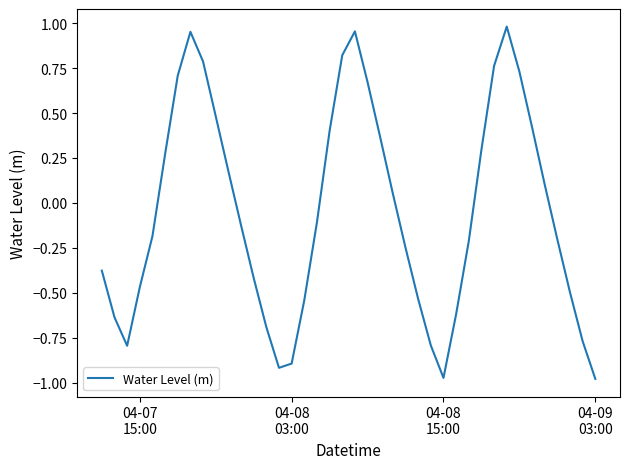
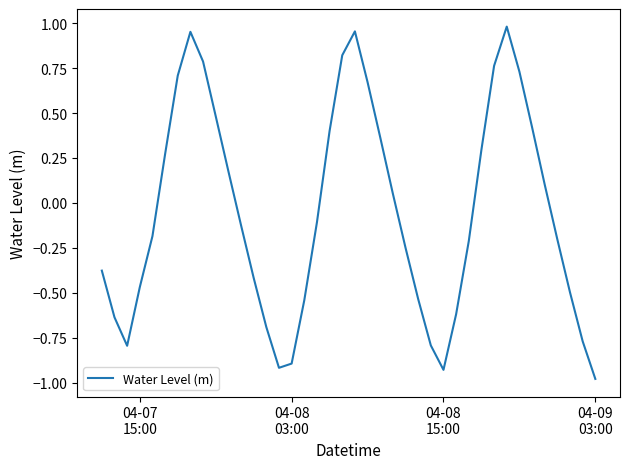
  {
    "04-07 15:00": -0.47,
    "04-08 03:00": -0.89,
-   "04-08 15:00": -0.97,
+   "04-08 15:00": -0.93,
    "04-09 03:00": -0.98
  }
